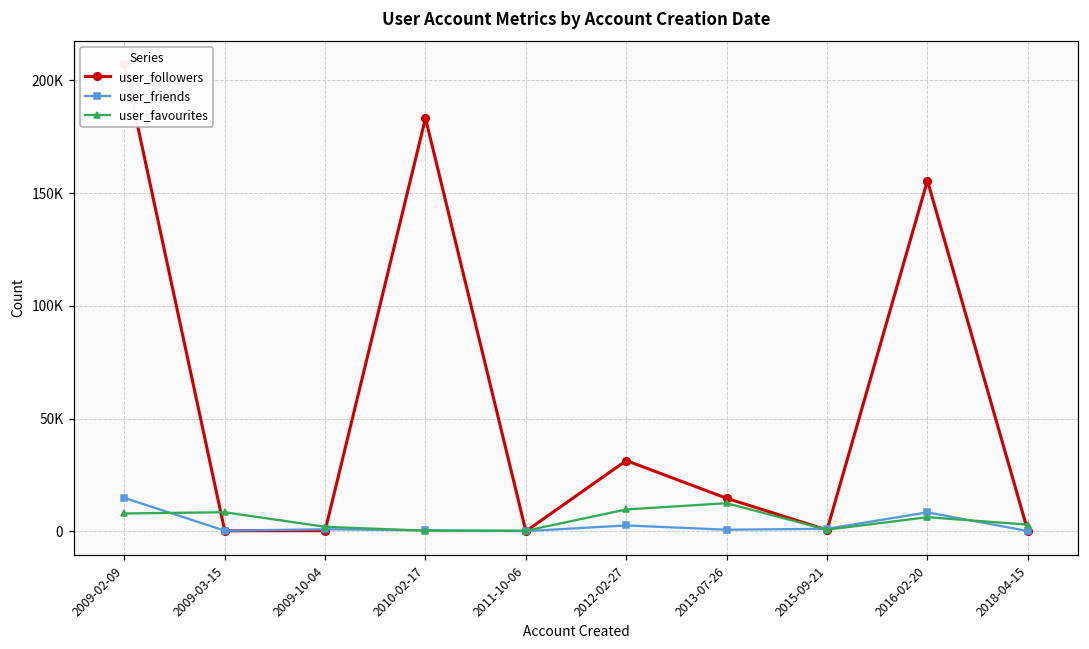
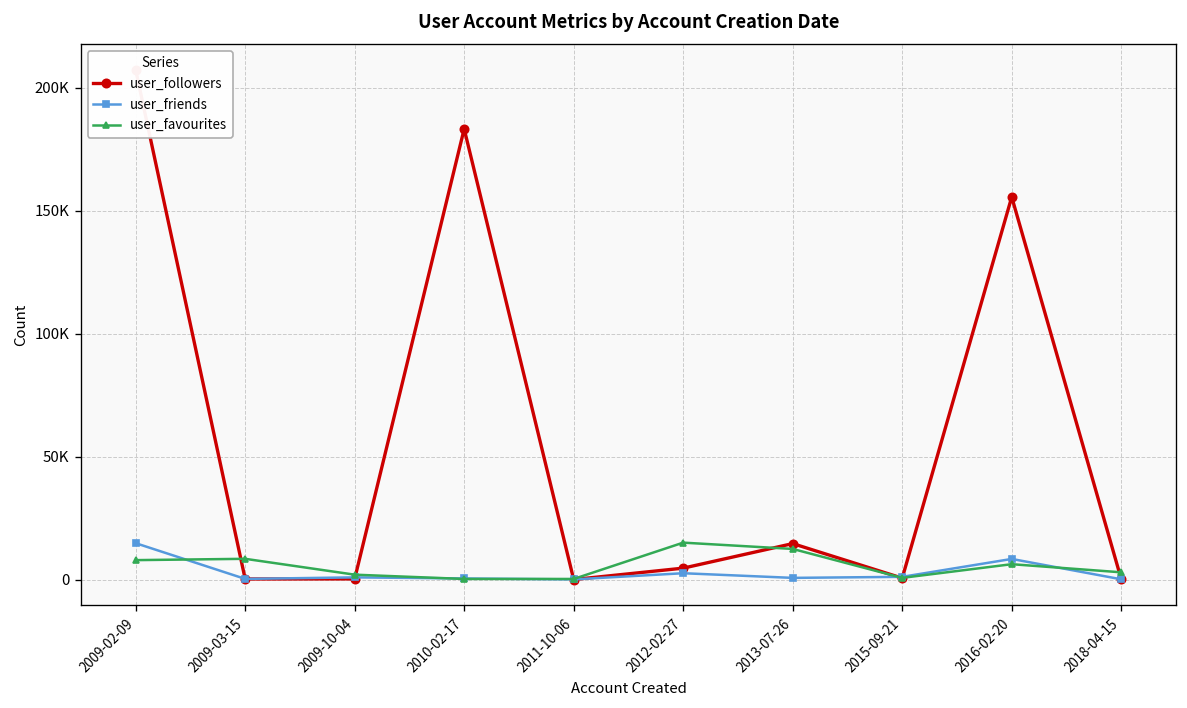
  {
    "user_followers": {
      "2010-02-17": 183000,
-     "2012-02-27": 31000,
+     "2012-02-27": 5000,
      "2013-07-26": 15000,
      "2016-02-20": 156000
    },
    "user_friends": {
      "2009-02-09": 15000,
      "2012-02-27": 3000,
      "2013-07-26": 1000,
      "2016-02-20": 8000
    },
    "user_favourites": {
      "2009-02-09": 8000,
      "2009-03-15": 8000,
-     "2012-02-27": 10000,
+     "2012-02-27": 15000,
      "2013-07-26": 12000,
      "2016-02-20": 6000,
      "2018-04-15": 3000
    }
  }
